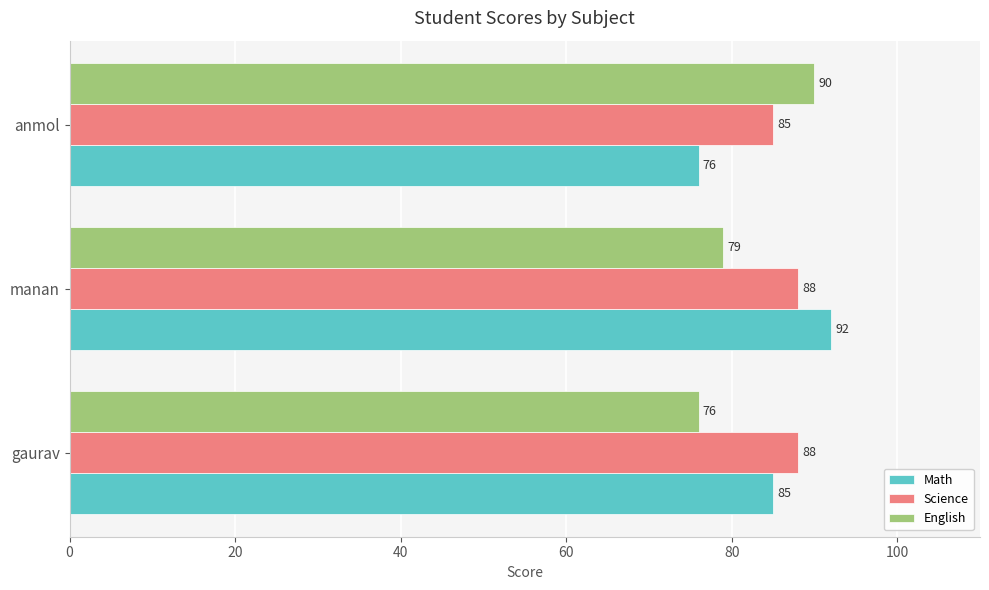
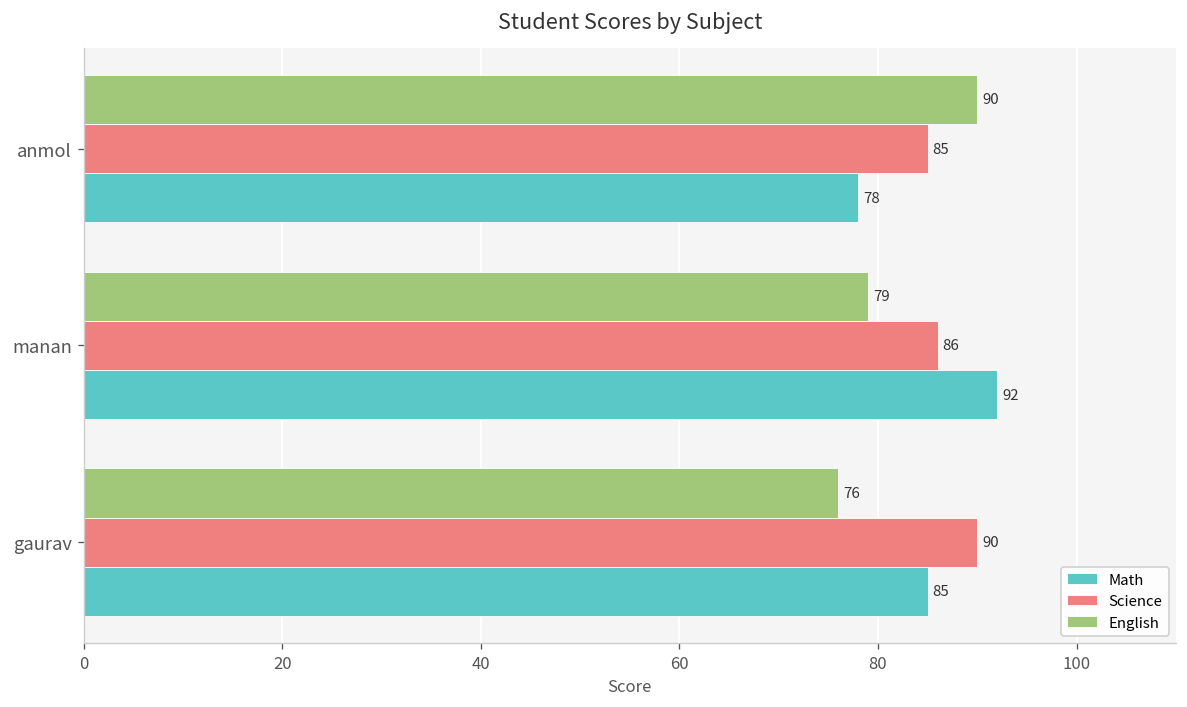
  {
    "Math": {
-     "anmol": 76,
+     "anmol": 78,
      "manan": 92,
      "gaurav": 85
    },
    "Science": {
      "anmol": 85,
-     "manan": 88,
-     "gaurav": 88
+     "manan": 86,
+     "gaurav": 90
    },
    "English": {
      "anmol": 90,
      "manan": 79,
      "gaurav": 76
    }
  }
